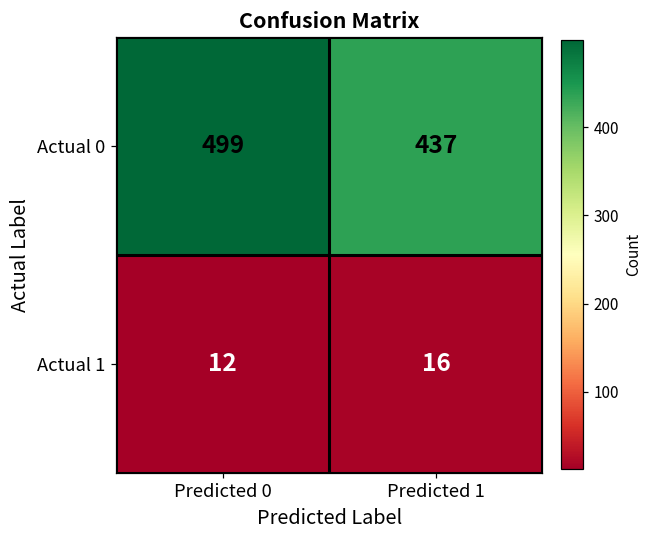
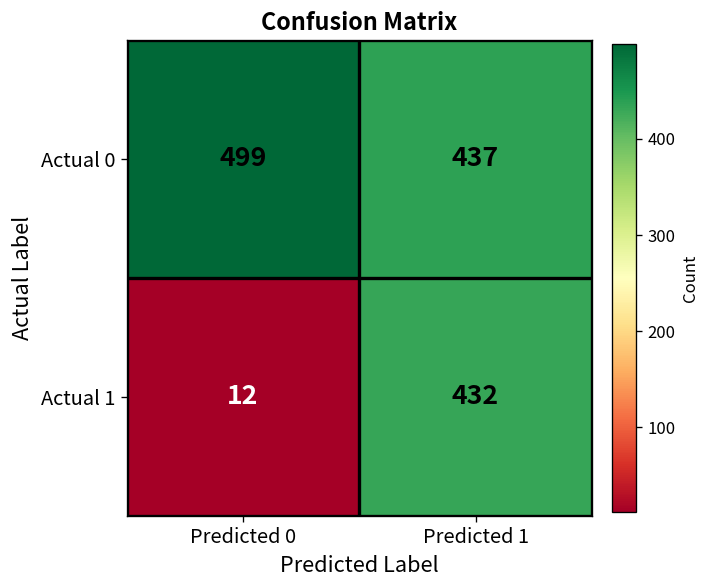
  {
    "Actual 0": {
      "Predicted 0": 499,
      "Predicted 1": 437
    },
    "Actual 1": {
      "Predicted 0": 12,
-     "Predicted 1": 16
+     "Predicted 1": 432
    }
  }
